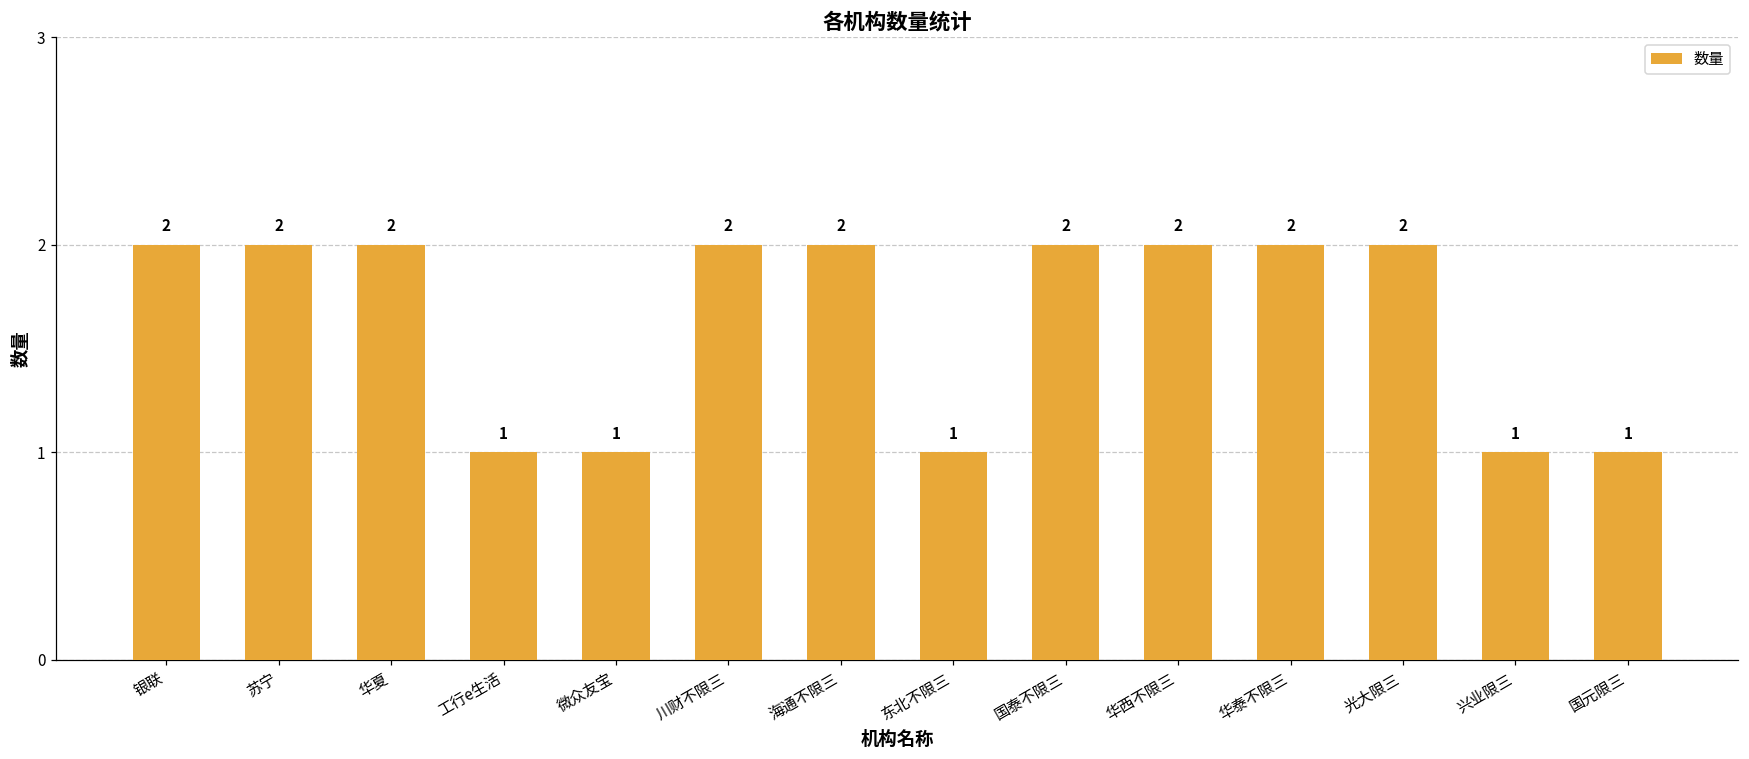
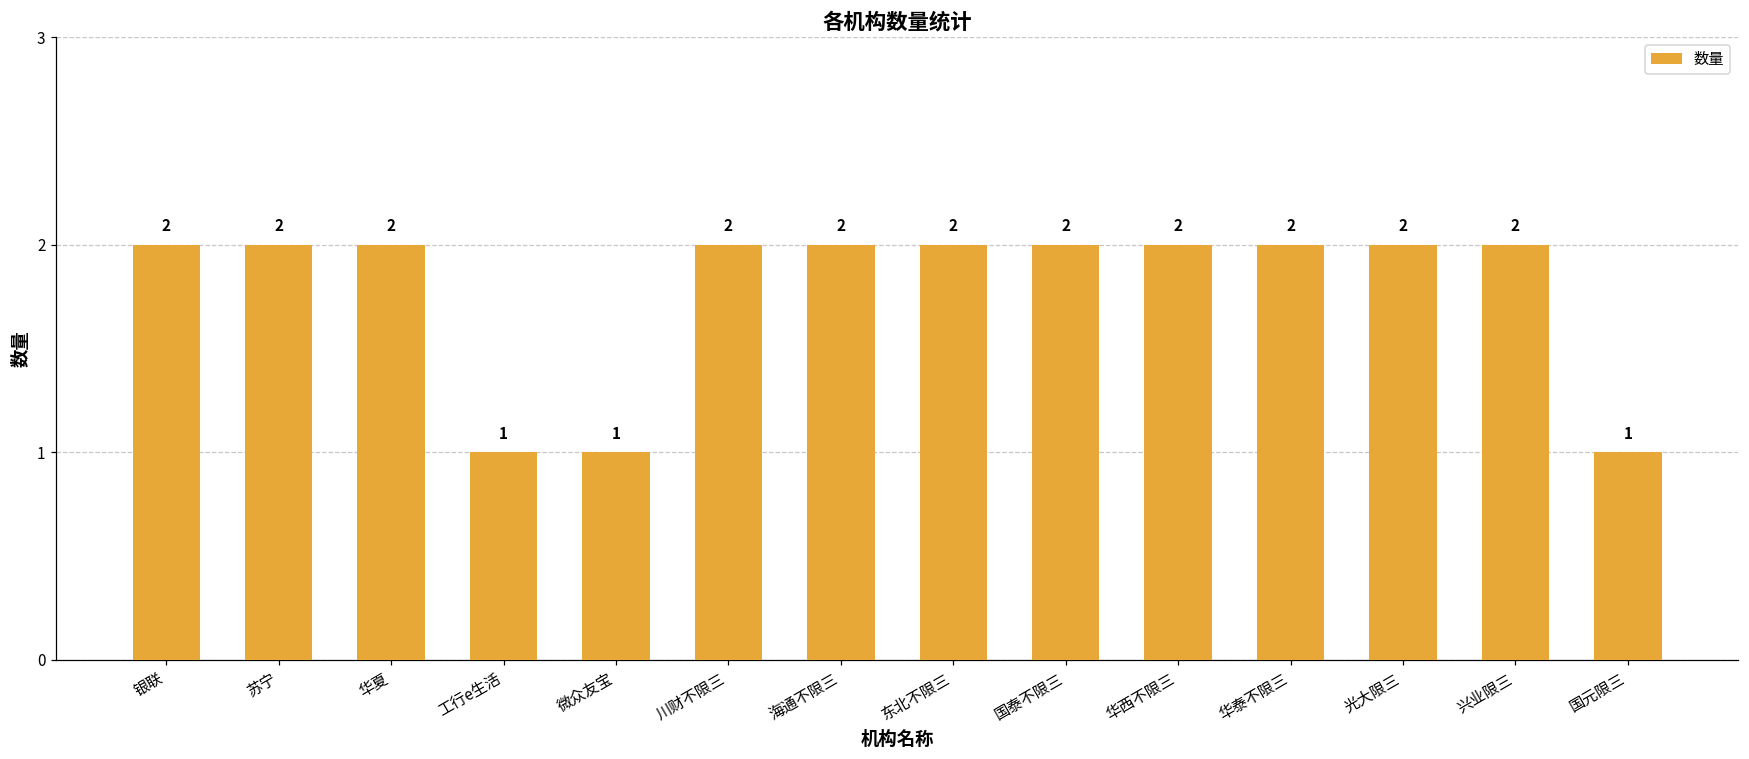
  {
    "银联": 2,
    "苏宁": 2,
    "华夏": 2,
    "工行e生活": 1,
    "微众友宝": 1,
    "川财不限三": 2,
    "海通不限三": 2,
-   "东北不限三": 1,
+   "东北不限三": 2,
    "国泰不限三": 2,
    "华西不限三": 2,
    "华泰不限三": 2,
    "光大限三": 2,
-   "兴业限三": 1,
+   "兴业限三": 2,
    "国元限三": 1
  }
